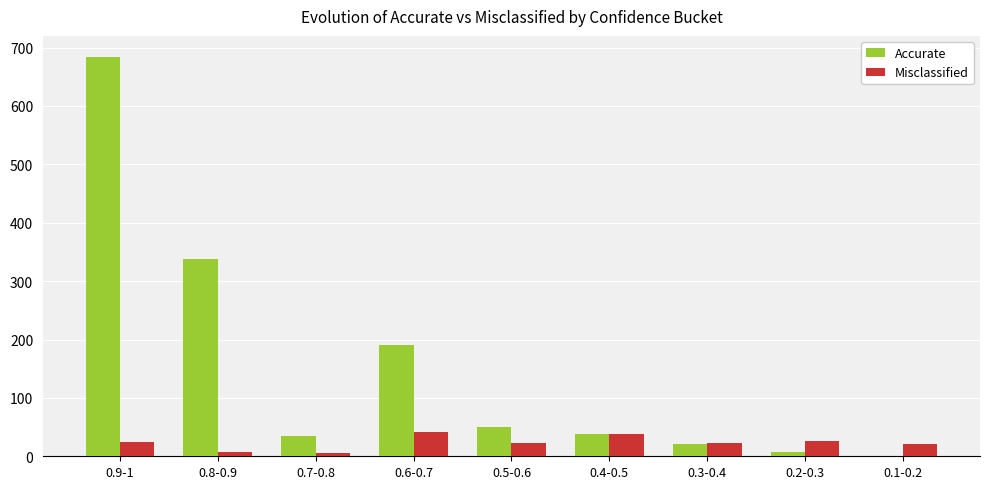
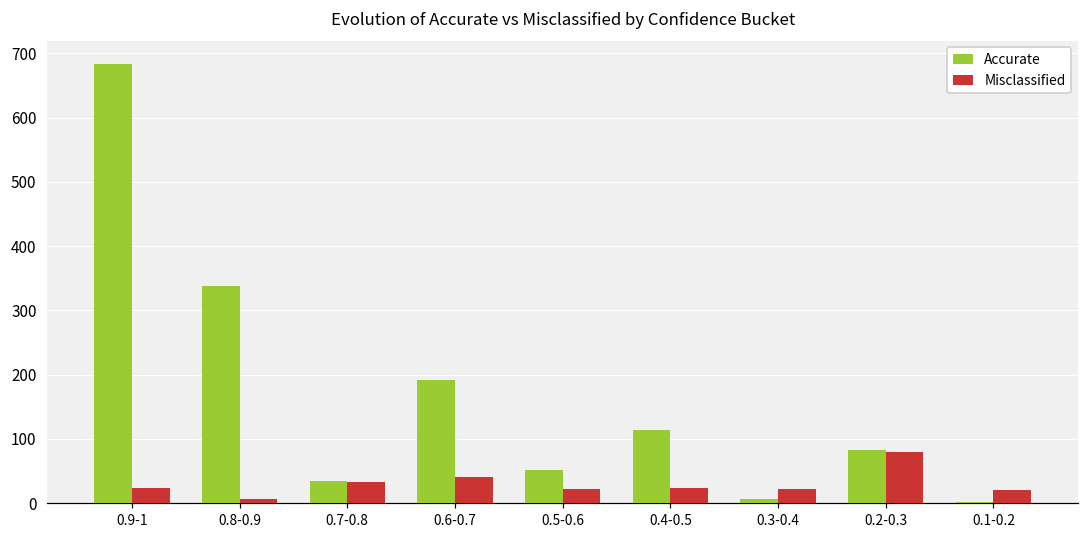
  {
    "Accurate": {
      "0.9-1": 680,
      "0.8-0.9": 340,
      "0.7-0.8": 40,
      "0.6-0.7": 190,
      "0.5-0.6": 50,
-     "0.4-0.5": 40,
-     "0.3-0.4": 20,
-     "0.2-0.3": 10
+     "0.4-0.5": 110,
+     "0.3-0.4": 10,
+     "0.2-0.3": 80
    },
    "Misclassified": {
      "0.9-1": 20,
      "0.8-0.9": 10,
-     "0.7-0.8": 10,
+     "0.7-0.8": 30,
      "0.6-0.7": 40,
      "0.5-0.6": 20,
-     "0.4-0.5": 40,
+     "0.4-0.5": 20,
      "0.3-0.4": 20,
-     "0.2-0.3": 30,
+     "0.2-0.3": 80,
      "0.1-0.2": 20
    }
  }
